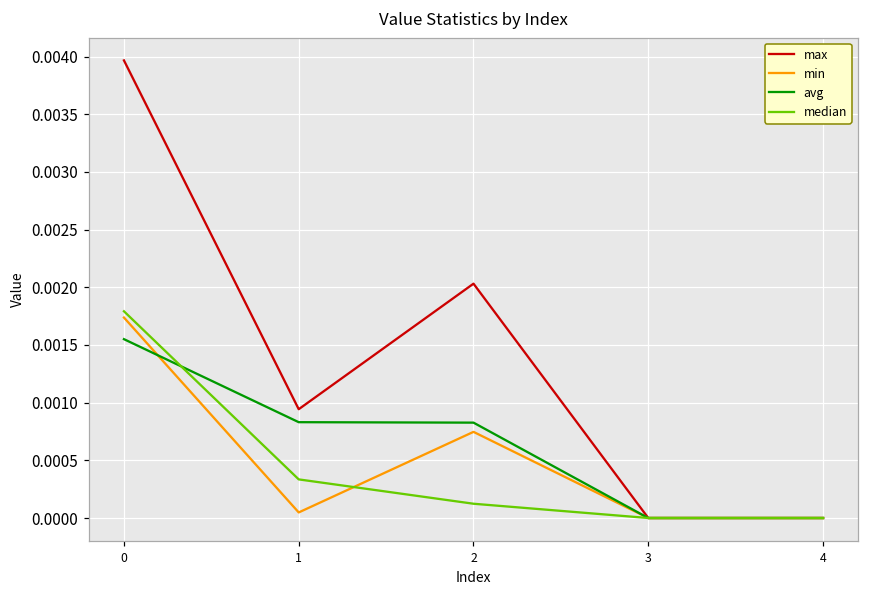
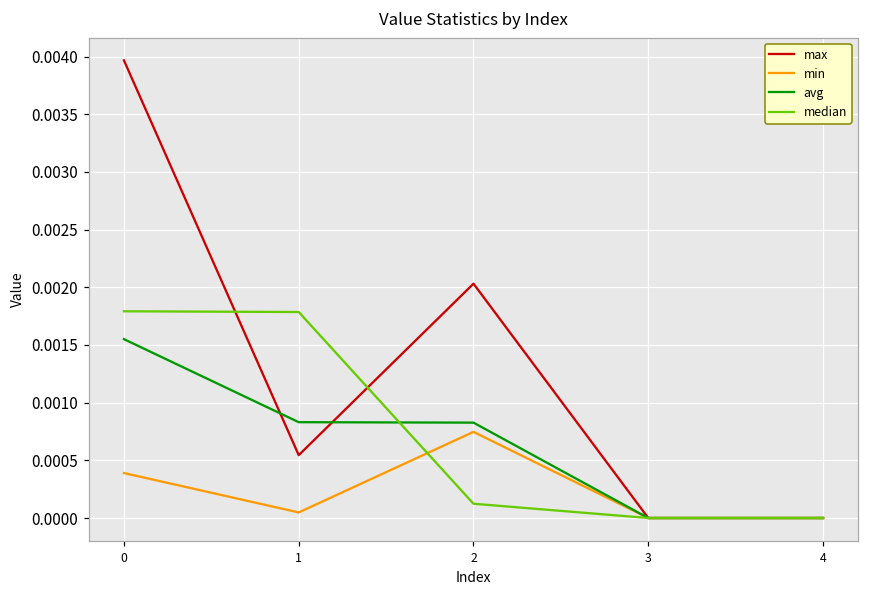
  {
    "max": {
      "0": 0.00397,
-     "1": 0.00094,
+     "1": 0.00054,
      "2": 0.00203
    },
    "min": {
-     "0": 0.00174,
+     "0": 0.00039,
      "1": 0.00005,
      "2": 0.00075
    },
    "avg": {
      "0": 0.00155,
      "1": 0.00083,
      "2": 0.00083
    },
    "median": {
      "0": 0.00179,
-     "1": 0.00033,
+     "1": 0.00179,
      "2": 0.00012
    }
  }
